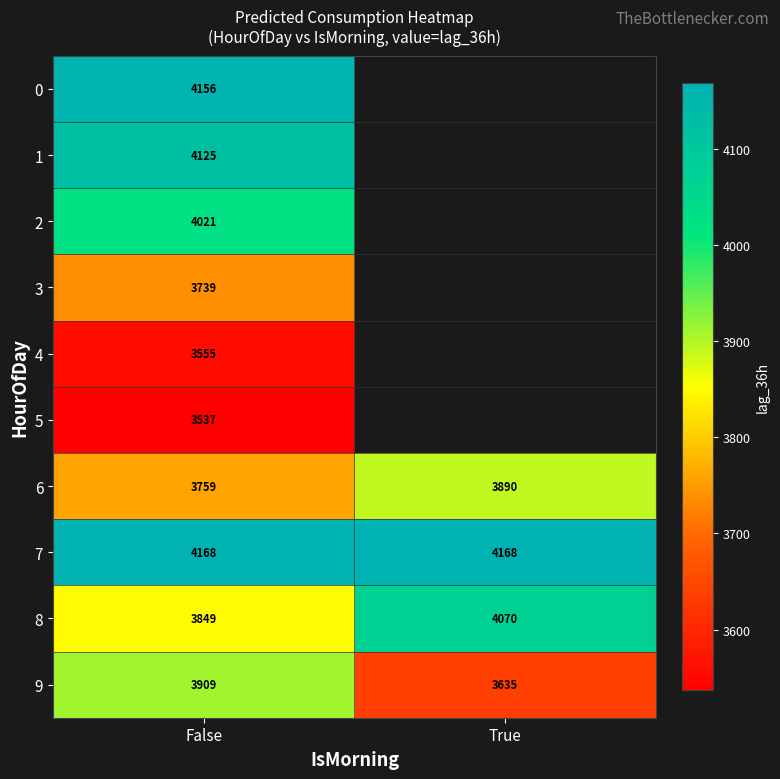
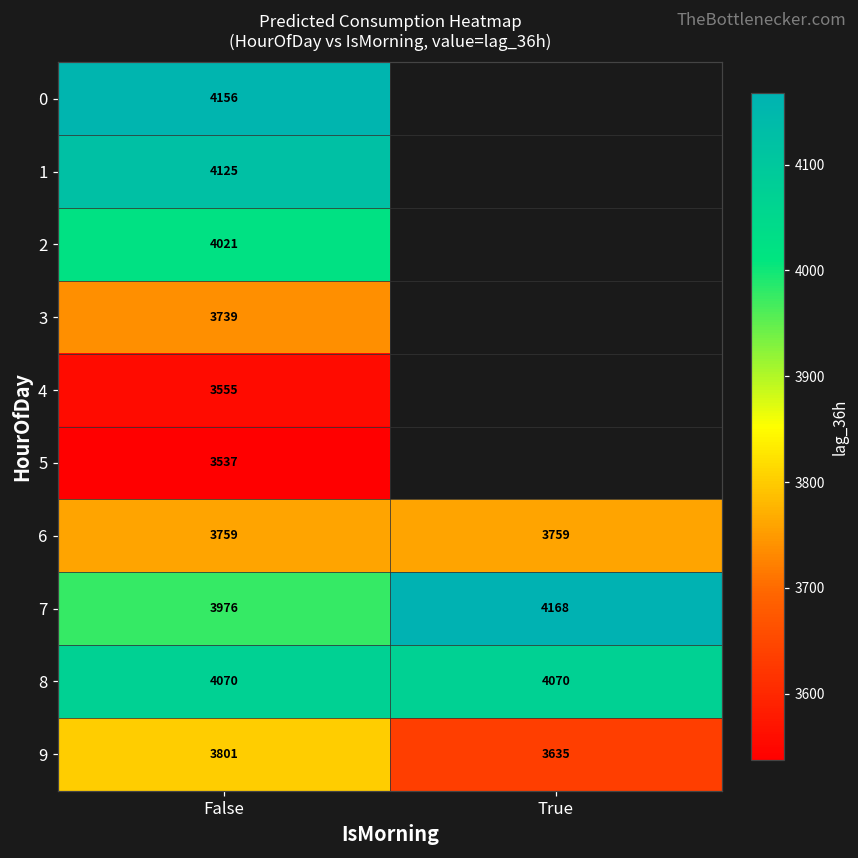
  {
    "0": {
      "False": 4156
    },
    "1": {
      "False": 4125
    },
    "2": {
      "False": 4021
    },
    "3": {
      "False": 3739
    },
    "4": {
      "False": 3555
    },
    "5": {
      "False": 3537
    },
    "6": {
      "False": 3759,
-     "True": 3890
+     "True": 3759
    },
    "7": {
-     "False": 4168,
+     "False": 3976,
      "True": 4168
    },
    "8": {
-     "False": 3849,
+     "False": 4070,
      "True": 4070
    },
    "9": {
-     "False": 3909,
+     "False": 3801,
      "True": 3635
    }
  }
